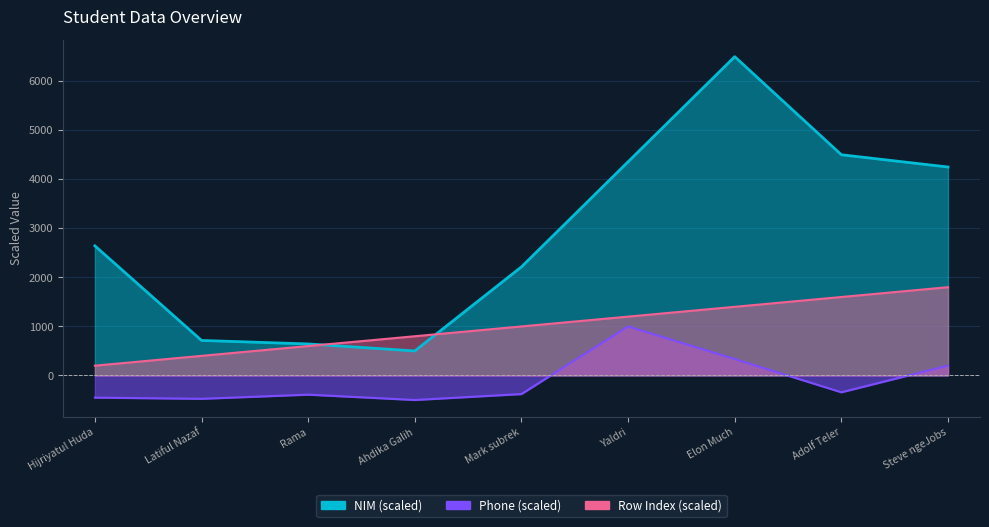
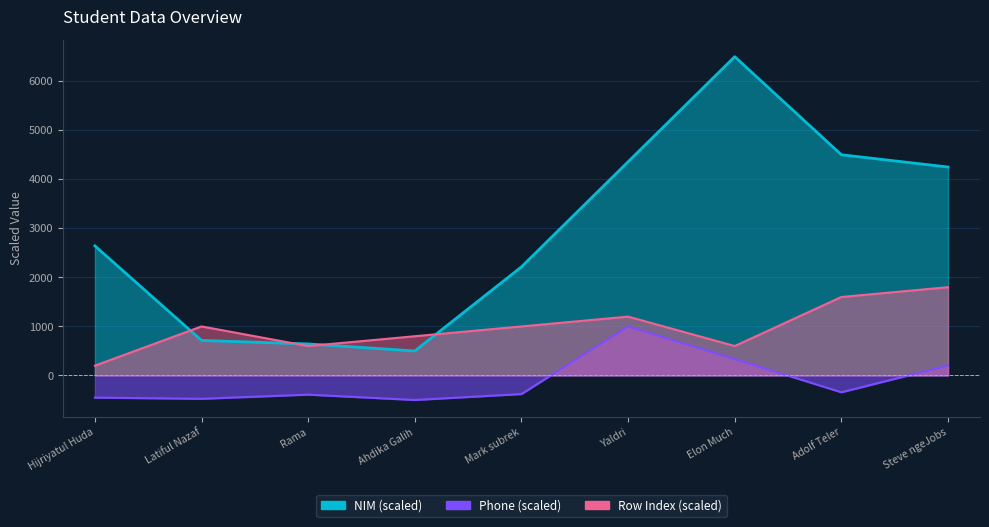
  {
    "NIM (scaled)": {
      "Hijriyatul Huda": 2600,
      "Latiful Nazaf": 700,
      "Ahdika Galih": 500,
      "Mark subrek": 2200,
      "Yaldri": 4400,
      "Elon Much": 6500,
      "Adolf Teler": 4500,
      "Steve ngeJobs": 4300
    },
    "Row Index (scaled)": {
      "Hijriyatul Huda": 200,
-     "Latiful Nazaf": 400,
+     "Latiful Nazaf": 1000,
      "Ahdika Galih": 800,
      "Mark subrek": 1000,
      "Yaldri": 1200,
-     "Elon Much": 1400,
+     "Elon Much": 600,
      "Adolf Teler": 1600,
      "Steve ngeJobs": 1800
    }
  }
